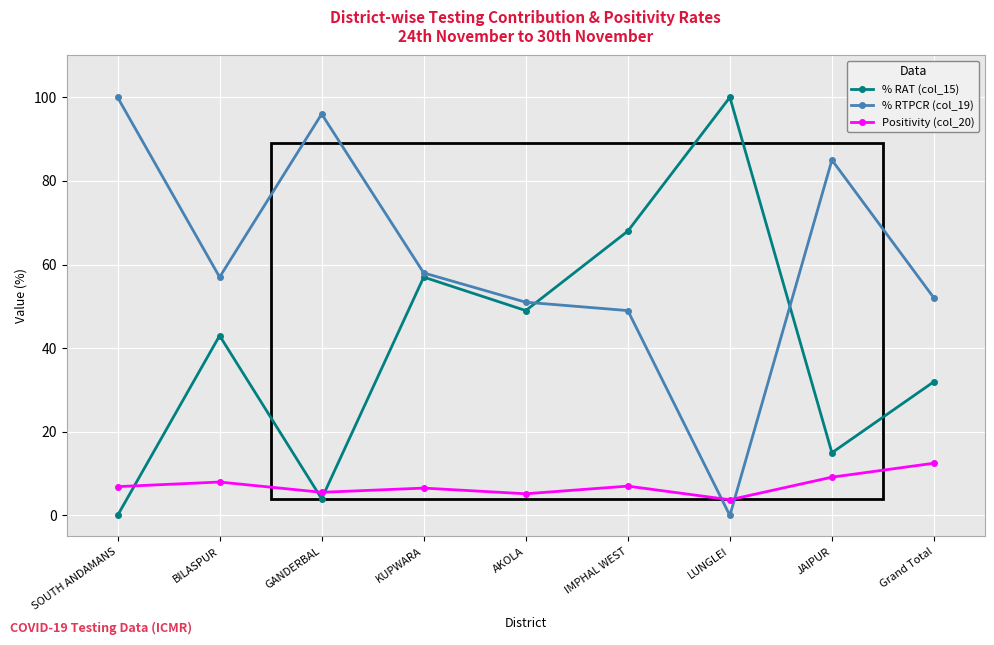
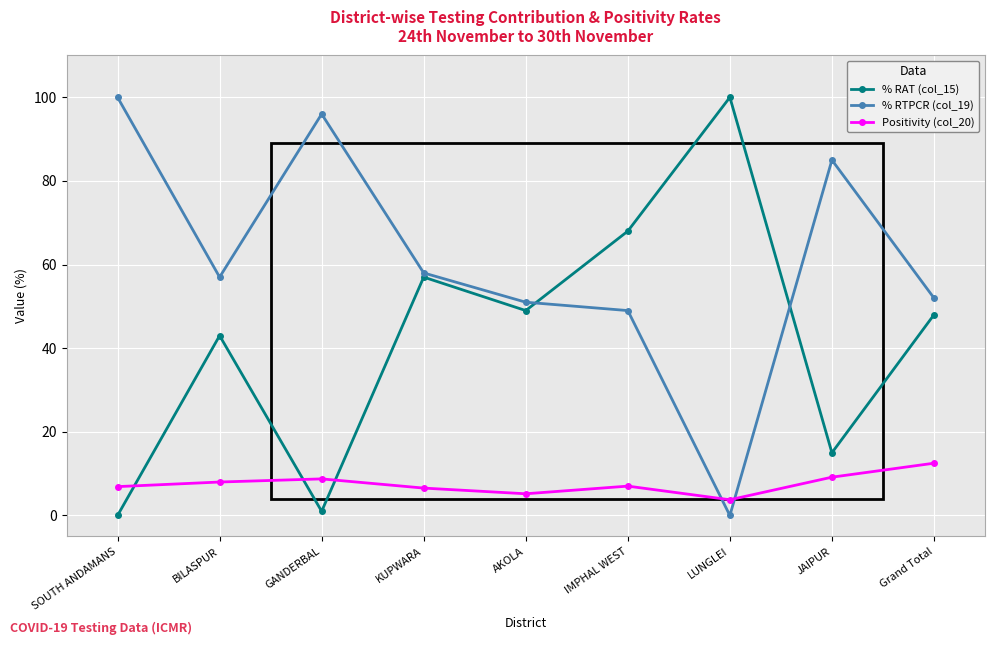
  {
    "% RAT (col_15)": {
      "SOUTH ANDAMANS": 0,
      "BILASPUR": 43,
-     "GANDERBAL": 4,
+     "GANDERBAL": 1,
      "KUPWARA": 57,
      "AKOLA": 49,
      "IMPHAL WEST": 68,
      "LUNGLEI": 100,
      "JAIPUR": 15,
-     "Grand Total": 32
+     "Grand Total": 48
    },
    "% RTPCR (col_19)": {
      "SOUTH ANDAMANS": 100,
      "BILASPUR": 57,
      "GANDERBAL": 96,
      "KUPWARA": 58,
      "AKOLA": 51,
      "IMPHAL WEST": 49,
      "LUNGLEI": 0,
      "JAIPUR": 85,
      "Grand Total": 52
    },
    "Positivity (col_20)": {
      "SOUTH ANDAMANS": 7,
      "BILASPUR": 8,
-     "GANDERBAL": 6,
+     "GANDERBAL": 9,
      "KUPWARA": 7,
      "AKOLA": 5,
      "IMPHAL WEST": 7,
      "LUNGLEI": 4,
      "JAIPUR": 9,
      "Grand Total": 13
    }
  }
